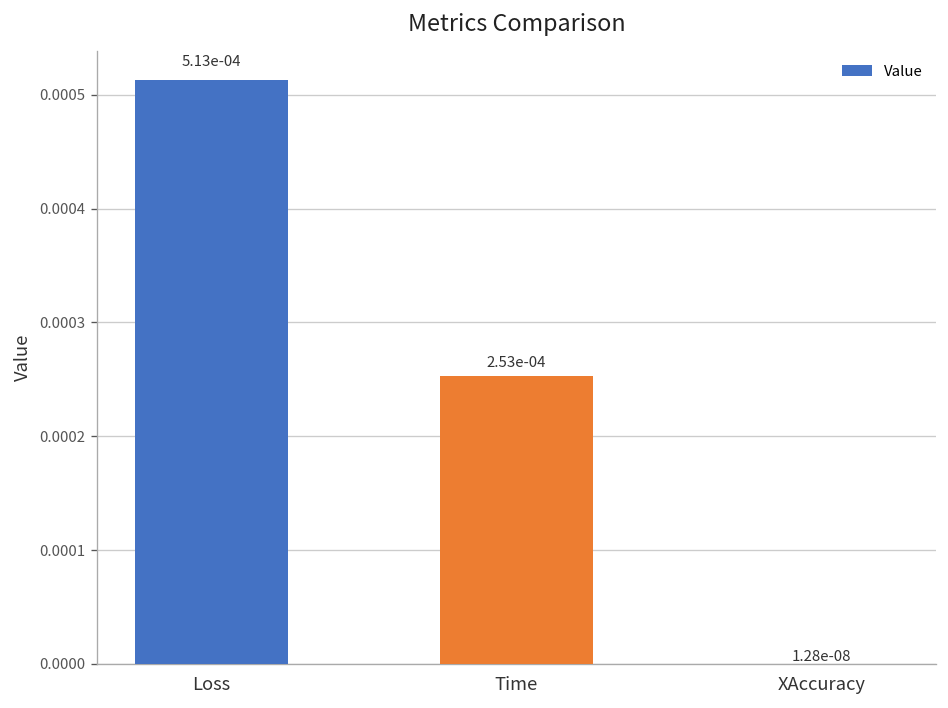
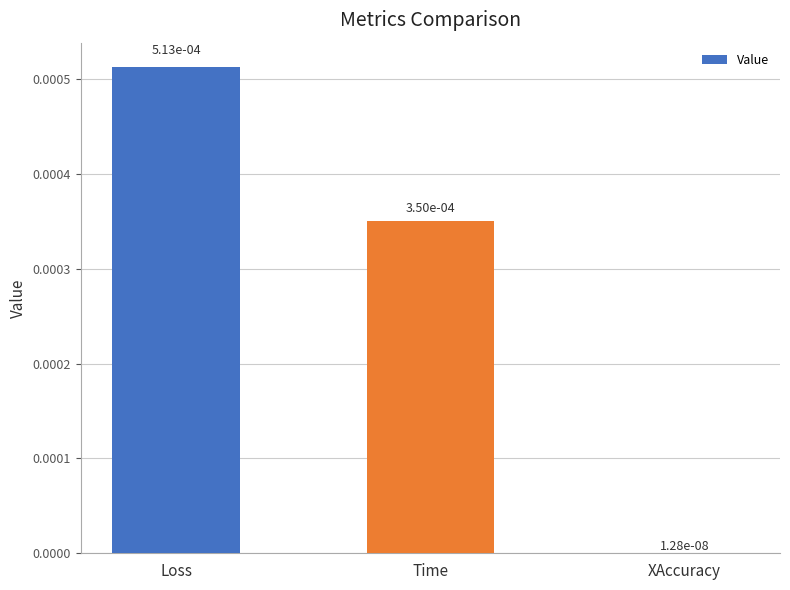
  {
    "Loss": "5.13e-04",
-   "Time": "2.53e-04",
+   "Time": "3.50e-04",
    "XAccuracy": "1.28e-08"
  }
